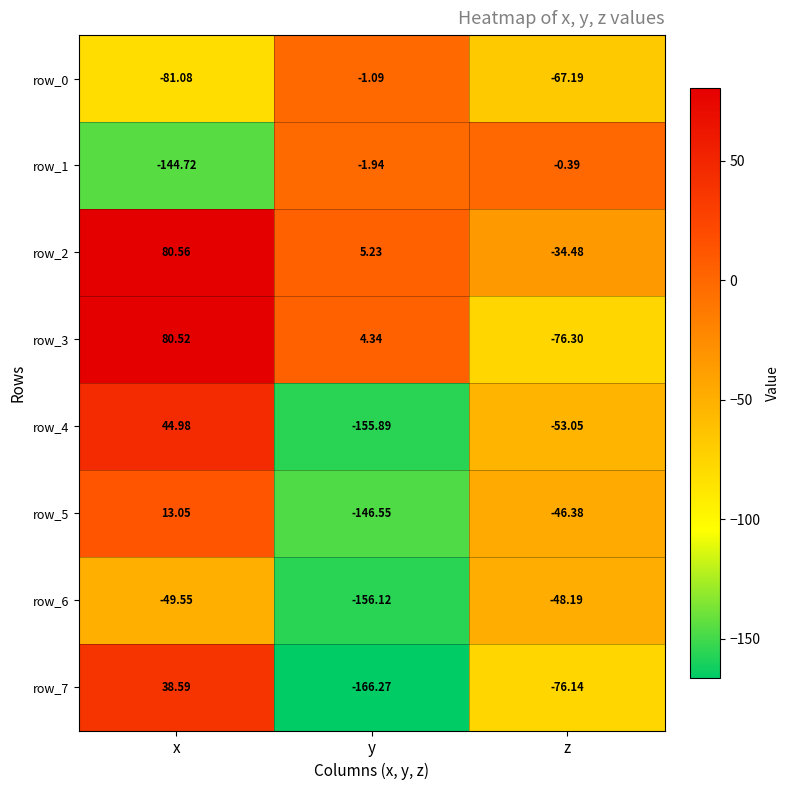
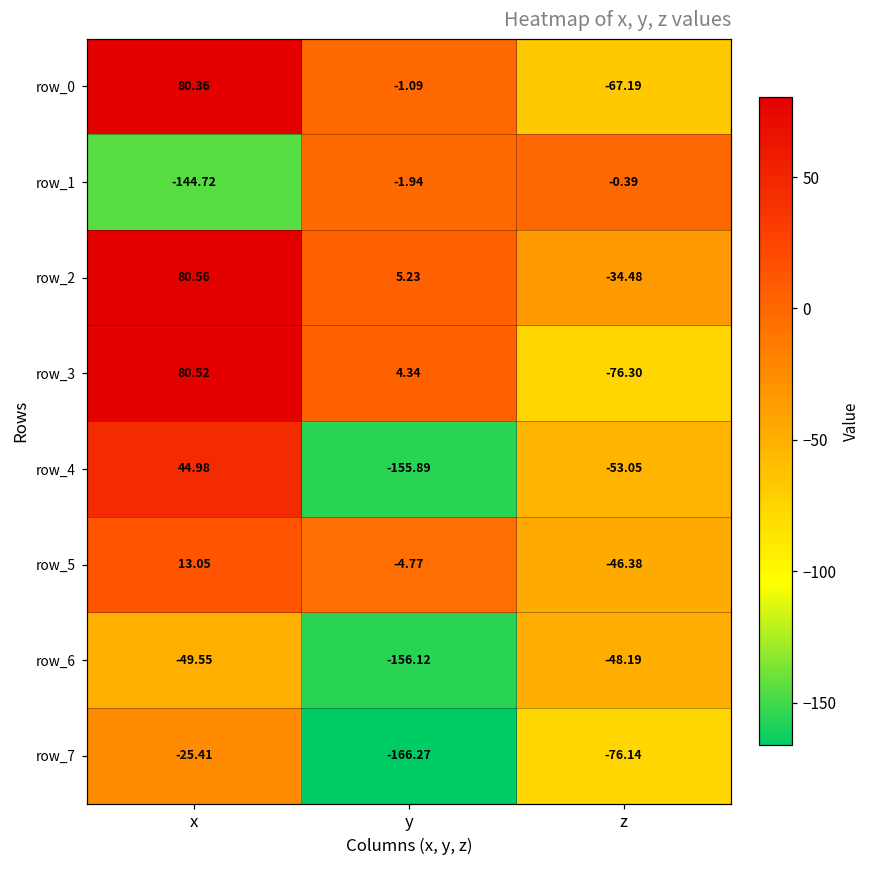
  {
    "row_0": {
-     "x": -81.08,
+     "x": 80.36,
      "y": -1.09,
      "z": -67.19
    },
    "row_1": {
      "x": -144.72,
      "y": -1.94,
      "z": -0.39
    },
    "row_2": {
      "x": 80.56,
      "y": 5.23,
      "z": -34.48
    },
    "row_3": {
      "x": 80.52,
      "y": 4.34,
      "z": -76.30
    },
    "row_4": {
      "x": 44.98,
      "y": -155.89,
      "z": -53.05
    },
    "row_5": {
      "x": 13.05,
-     "y": -146.55,
+     "y": -4.77,
      "z": -46.38
    },
    "row_6": {
      "x": -49.55,
      "y": -156.12,
      "z": -48.19
    },
    "row_7": {
-     "x": 38.59,
+     "x": -25.41,
      "y": -166.27,
      "z": -76.14
    }
  }
